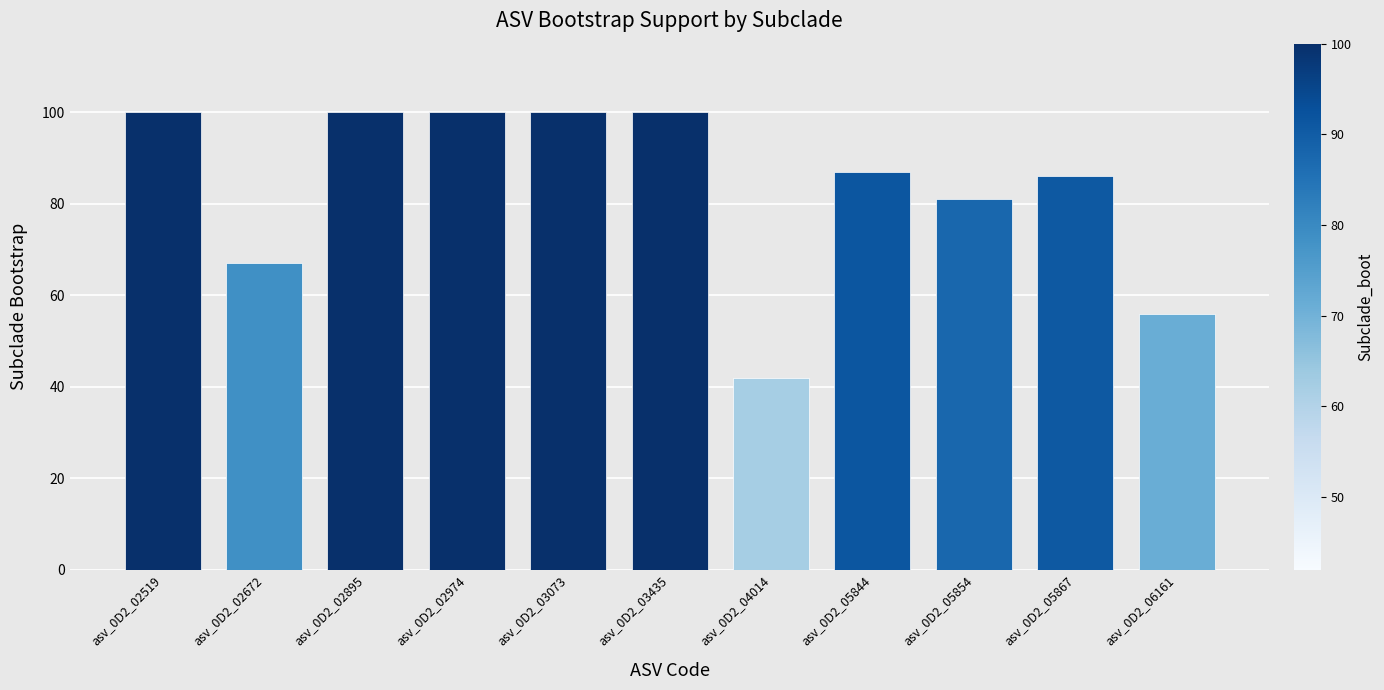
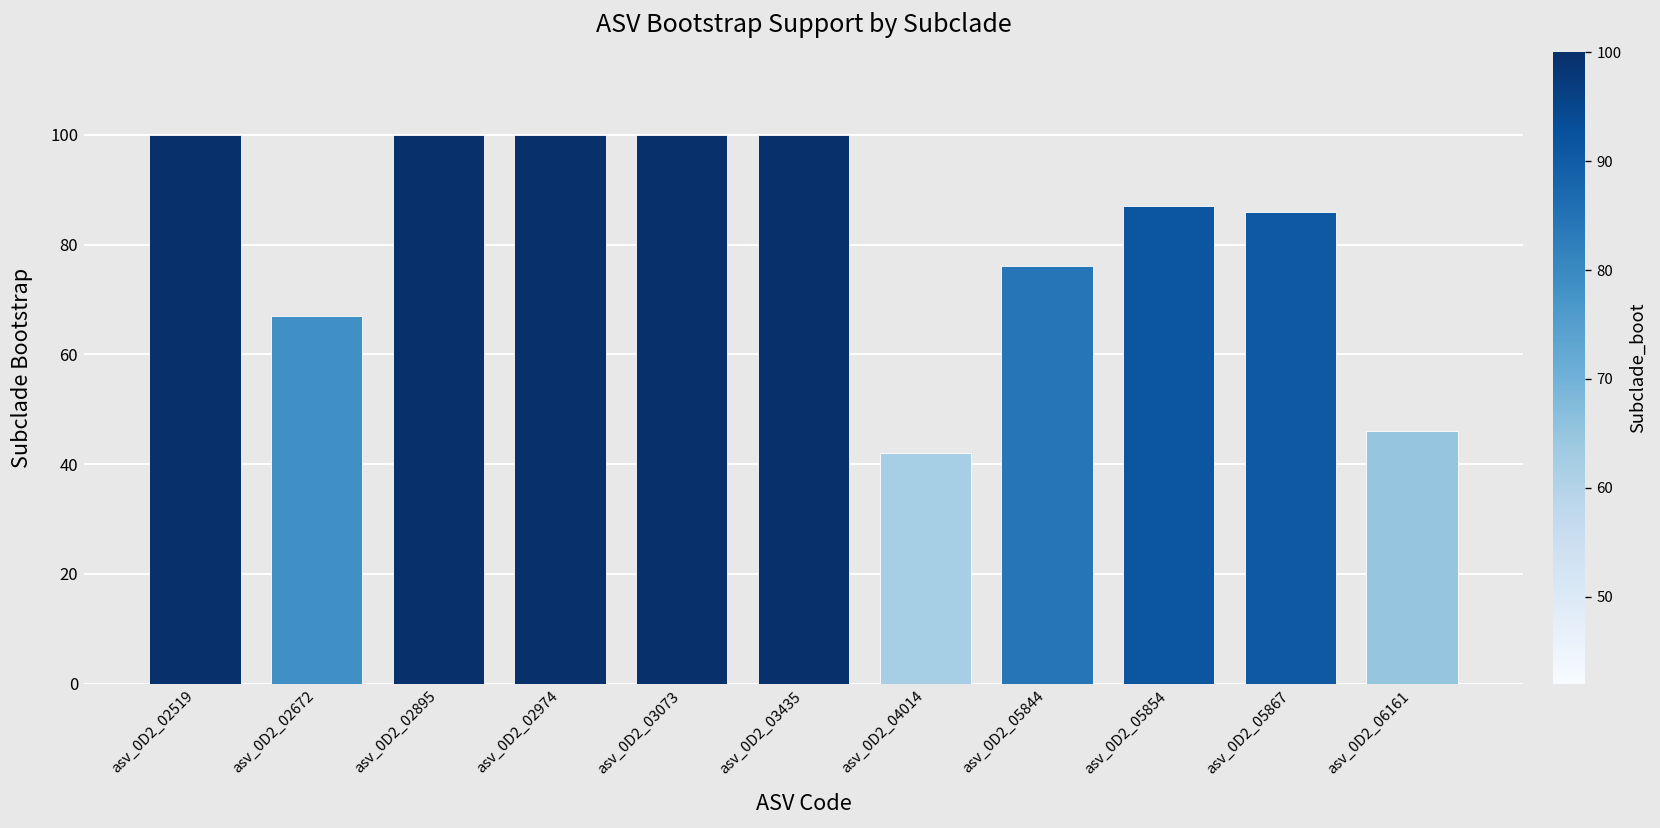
  {
    "asv_0D2_02519": 100,
    "asv_0D2_02672": 67,
    "asv_0D2_02895": 100,
    "asv_0D2_02974": 100,
    "asv_0D2_03073": 100,
    "asv_0D2_03435": 100,
    "asv_0D2_04014": 42,
-   "asv_0D2_05844": 87,
-   "asv_0D2_05854": 81,
+   "asv_0D2_05844": 76,
+   "asv_0D2_05854": 87,
    "asv_0D2_05867": 86,
-   "asv_0D2_06161": 56
+   "asv_0D2_06161": 46
  }
